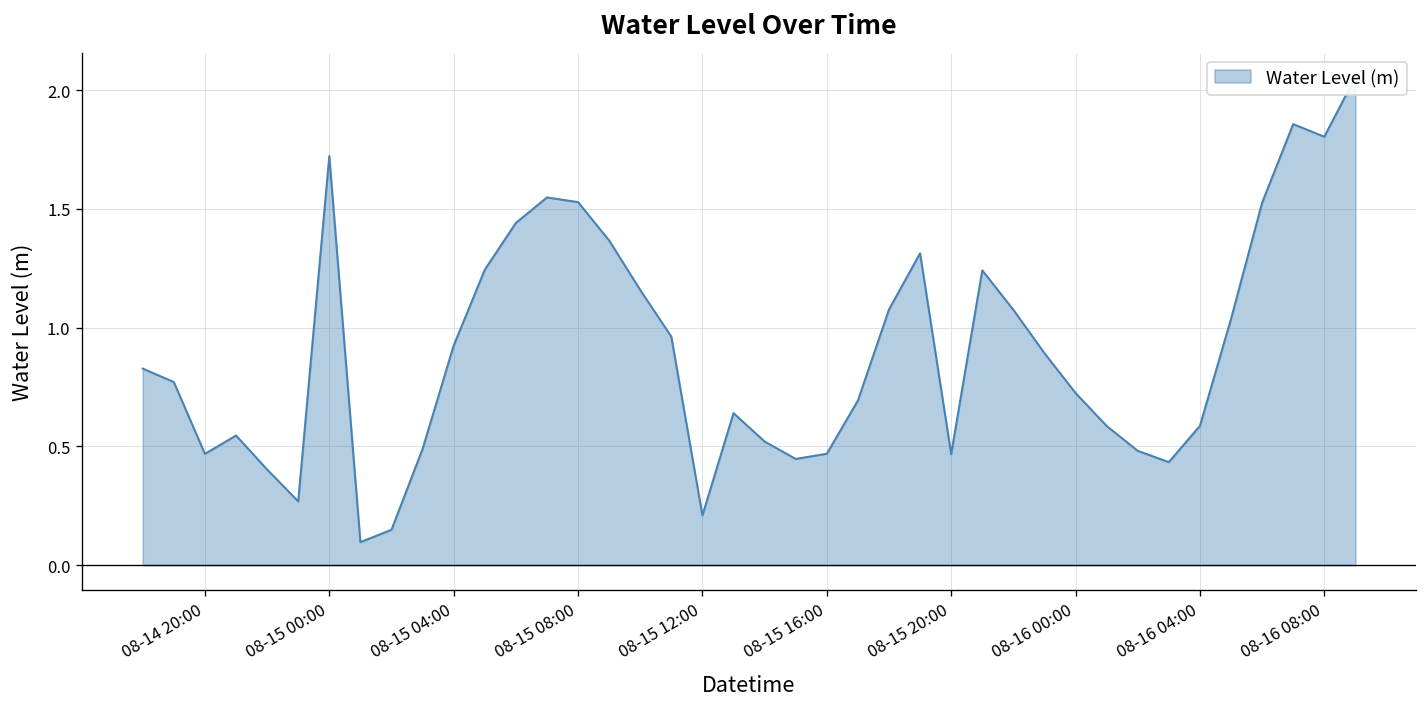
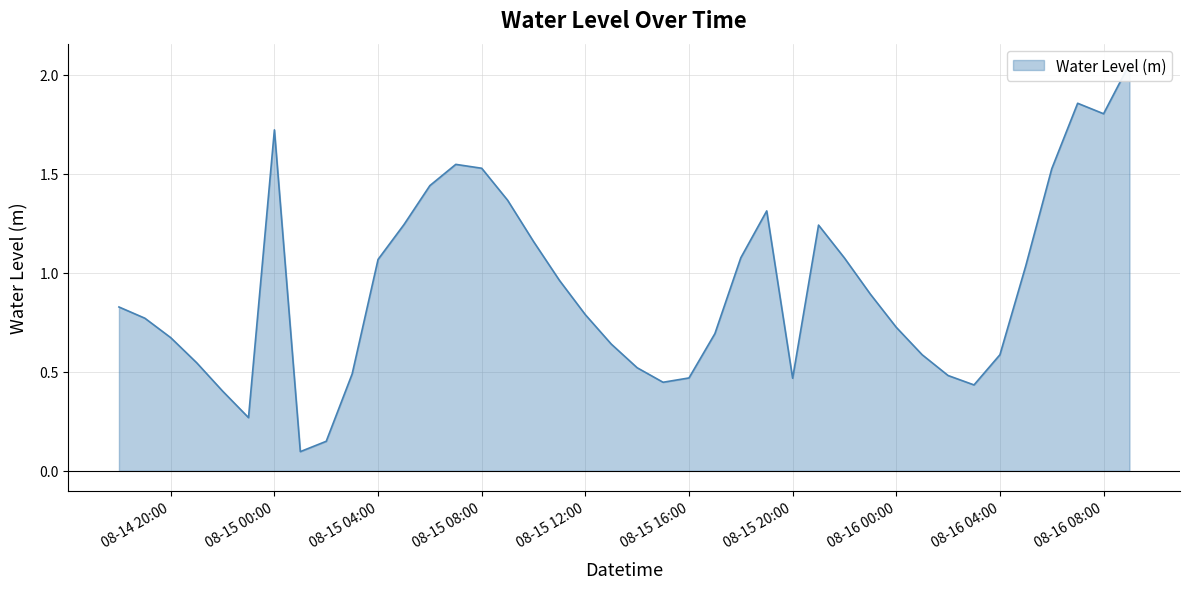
  {
-   "08-14 20:00": 0.47,
+   "08-14 20:00": 0.67,
    "08-15 00:00": 1.72,
-   "08-15 04:00": 0.92,
+   "08-15 04:00": 1.07,
    "08-15 08:00": 1.53,
-   "08-15 12:00": 0.21,
+   "08-15 12:00": 0.79,
    "08-15 16:00": 0.47,
    "08-15 20:00": 0.47,
    "08-16 00:00": 0.73,
    "08-16 04:00": 0.59,
    "08-16 08:00": 1.80
  }
